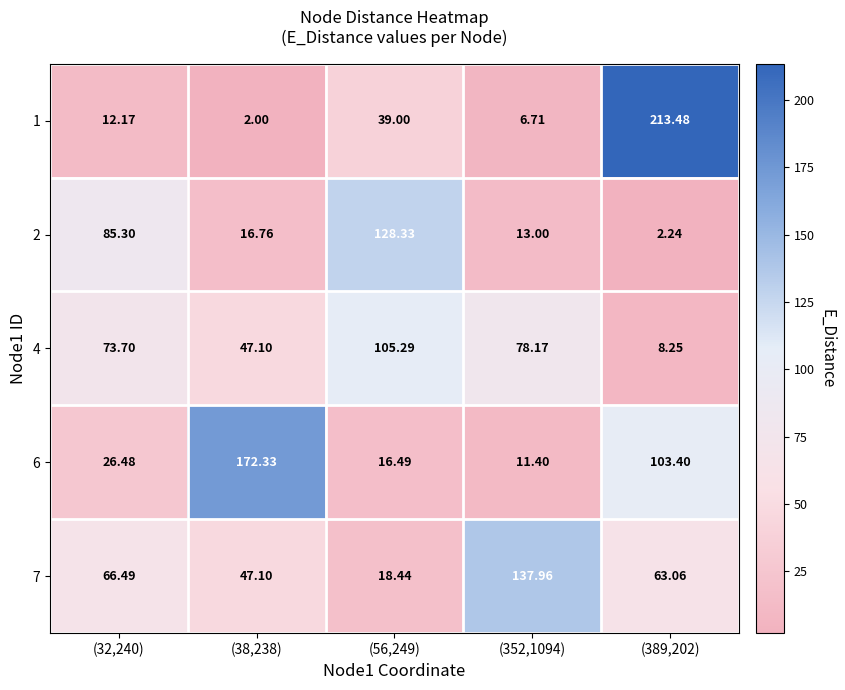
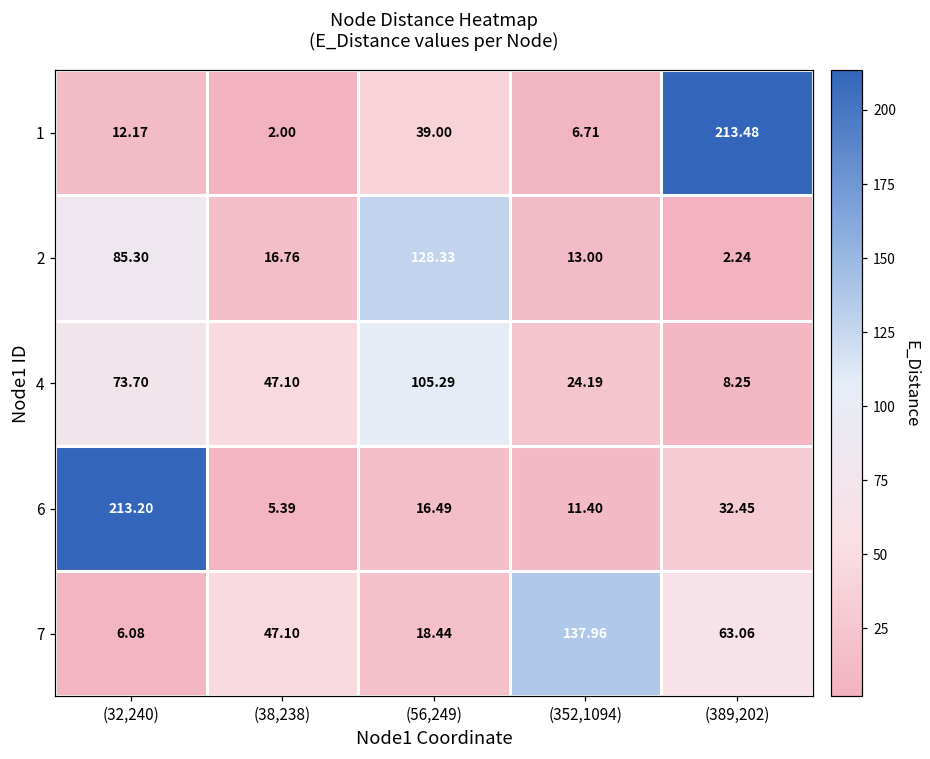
  {
    "1": {
      "(32,240)": 12.17,
      "(38,238)": 2.00,
      "(56,249)": 39.00,
      "(352,1094)": 6.71,
      "(389,202)": 213.48
    },
    "2": {
      "(32,240)": 85.30,
      "(38,238)": 16.76,
      "(56,249)": 128.33,
      "(352,1094)": 13.00,
      "(389,202)": 2.24
    },
    "4": {
      "(32,240)": 73.70,
      "(38,238)": 47.10,
      "(56,249)": 105.29,
-     "(352,1094)": 78.17,
+     "(352,1094)": 24.19,
      "(389,202)": 8.25
    },
    "6": {
-     "(32,240)": 26.48,
-     "(38,238)": 172.33,
+     "(32,240)": 213.20,
+     "(38,238)": 5.39,
      "(56,249)": 16.49,
      "(352,1094)": 11.40,
-     "(389,202)": 103.40
+     "(389,202)": 32.45
    },
    "7": {
-     "(32,240)": 66.49,
+     "(32,240)": 6.08,
      "(38,238)": 47.10,
      "(56,249)": 18.44,
      "(352,1094)": 137.96,
      "(389,202)": 63.06
    }
  }
